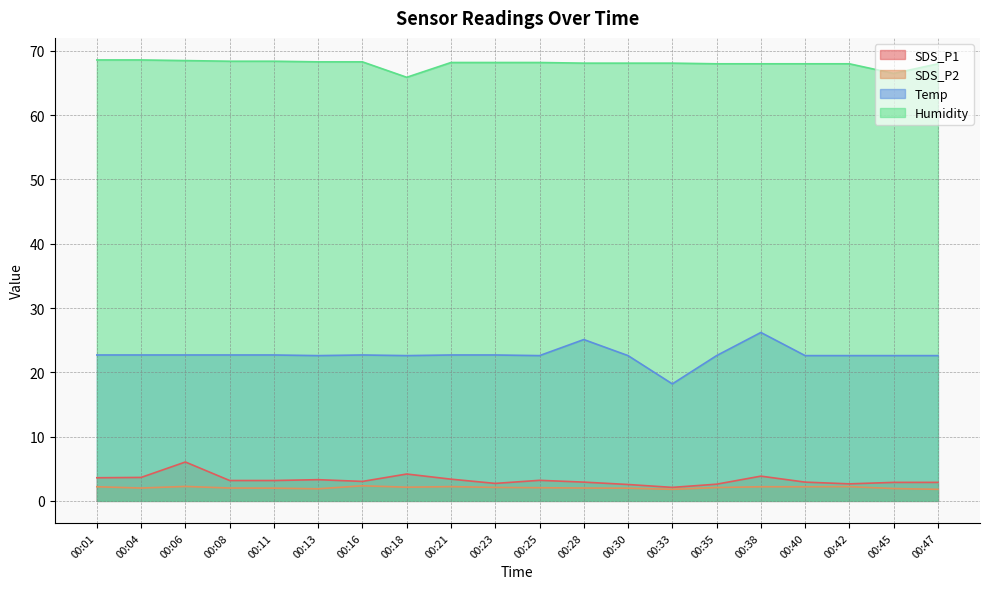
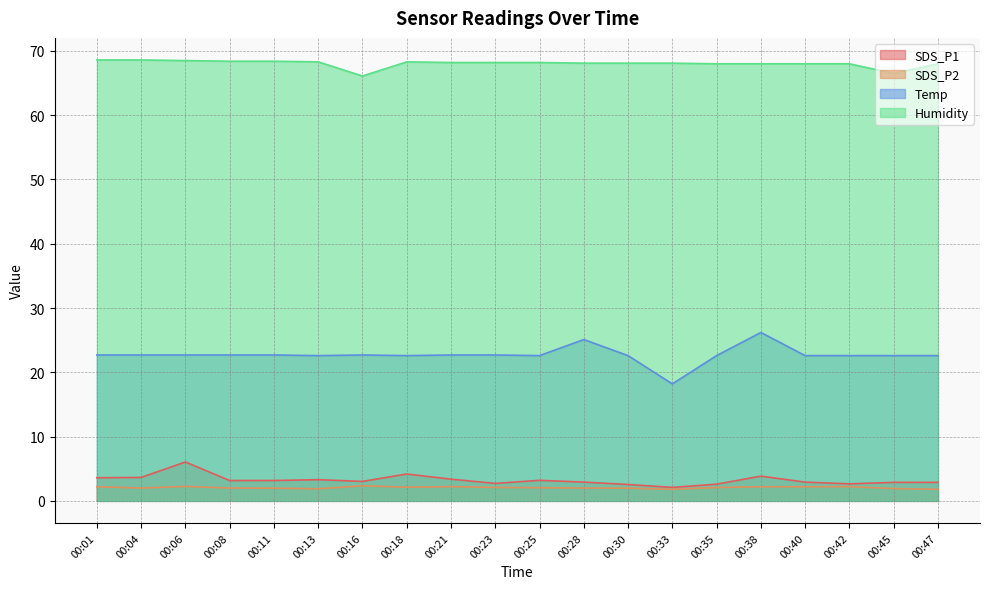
  {
    "Temp": {
      "00:01": 23,
      "00:04": 23,
      "00:06": 23,
      "00:08": 23,
      "00:11": 23,
      "00:13": 23,
      "00:16": 23,
      "00:18": 23,
      "00:21": 23,
      "00:23": 23,
      "00:25": 23,
      "00:28": 25,
      "00:30": 23,
      "00:33": 18,
      "00:35": 23,
      "00:38": 26,
      "00:40": 23,
      "00:42": 23,
      "00:45": 23,
      "00:47": 23
    },
    "Humidity": {
      "00:01": 69,
      "00:04": 69,
      "00:06": 69,
      "00:08": 68,
      "00:11": 68,
      "00:13": 68,
-     "00:16": 68,
-     "00:18": 66,
+     "00:16": 66,
+     "00:18": 68,
      "00:21": 68,
      "00:23": 68,
      "00:25": 68,
      "00:28": 68,
      "00:30": 68,
      "00:33": 68,
      "00:35": 68,
      "00:38": 68,
      "00:40": 68,
      "00:42": 68
    }
  }
